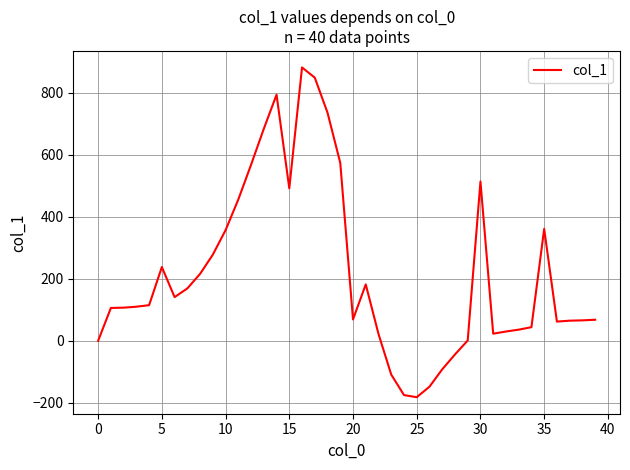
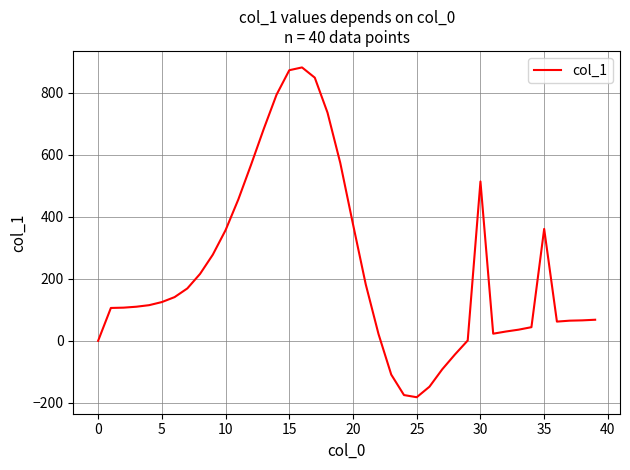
  {
    "0": 0,
-   "5": 240,
+   "5": 130,
    "10": 360,
-   "15": 490,
-   "20": 70,
+   "15": 870,
+   "20": 380,
    "25": -180,
    "30": 510,
    "35": 360
  }
